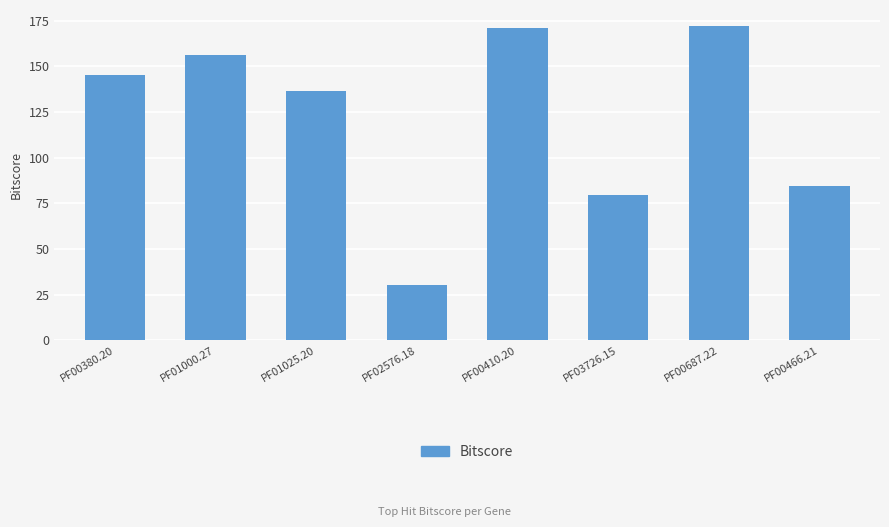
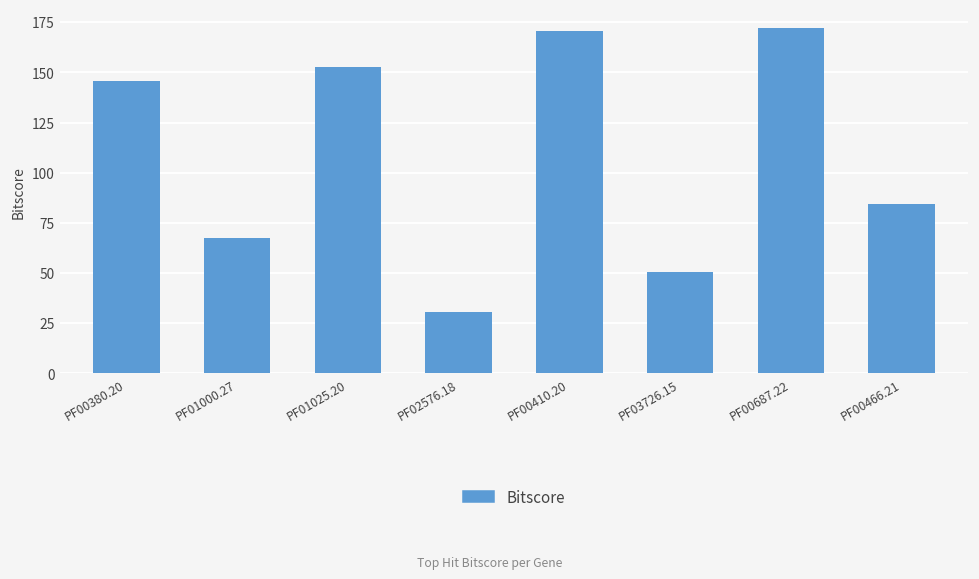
  {
    "PF00380.20": 146,
-   "PF01000.27": 156,
-   "PF01025.20": 137,
+   "PF01000.27": 68,
+   "PF01025.20": 153,
    "PF02576.18": 30,
    "PF00410.20": 171,
-   "PF03726.15": 80,
+   "PF03726.15": 51,
    "PF00687.22": 172,
    "PF00466.21": 84
  }
